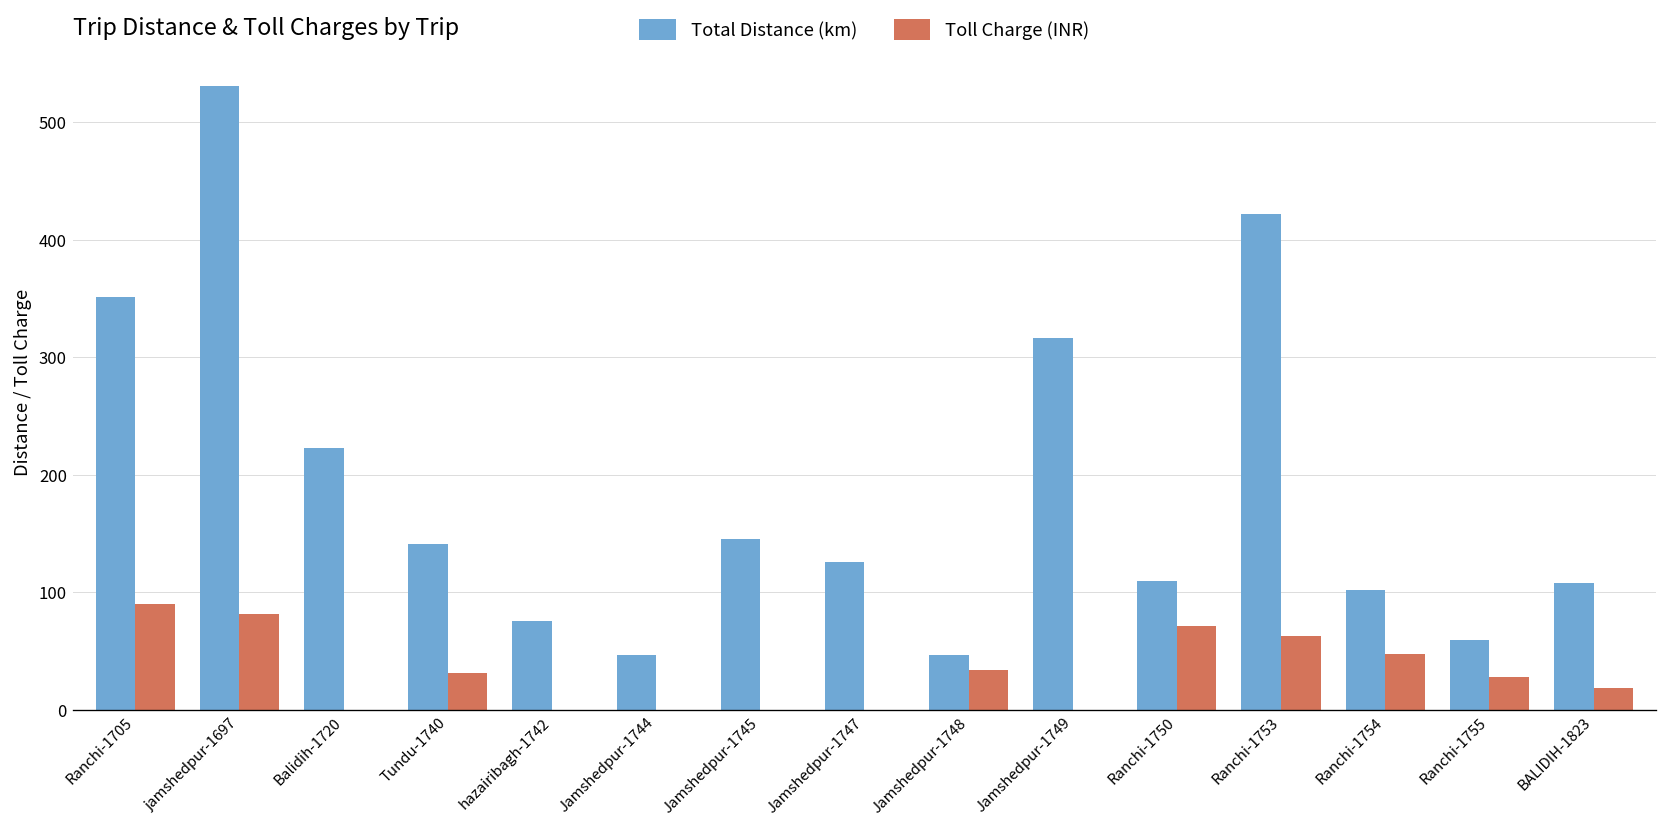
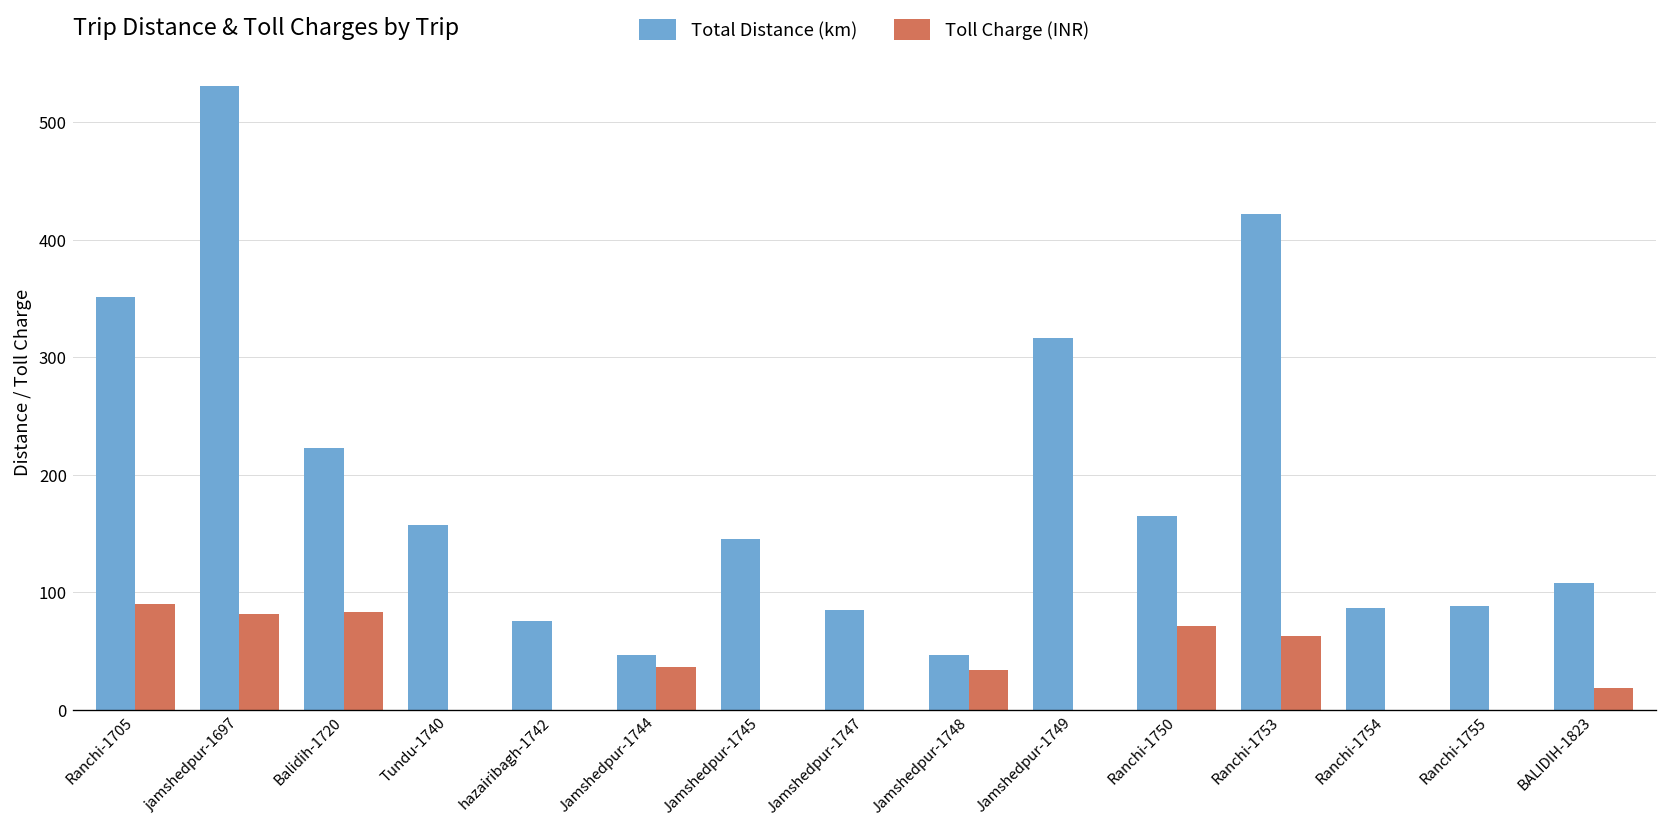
  {
    "Total Distance (km)": {
      "Ranchi-1705": 350,
      "jamshedpur-1697": 530,
      "Balidih-1720": 220,
-     "Tundu-1740": 140,
+     "Tundu-1740": 160,
      "hazairibagh-1742": 80,
      "Jamshedpur-1744": 50,
      "Jamshedpur-1745": 150,
-     "Jamshedpur-1747": 130,
+     "Jamshedpur-1747": 90,
      "Jamshedpur-1748": 50,
      "Jamshedpur-1749": 320,
-     "Ranchi-1750": 110,
+     "Ranchi-1750": 170,
      "Ranchi-1753": 420,
-     "Ranchi-1754": 100,
-     "Ranchi-1755": 60,
+     "Ranchi-1754": 90,
+     "Ranchi-1755": 90,
      "BALIDIH-1823": 110
    },
    "Toll Charge (INR)": {
      "Ranchi-1705": 90,
      "jamshedpur-1697": 80,
-     "Balidih-1720": 0,
-     "Tundu-1740": 30,
+     "Balidih-1720": 80,
+     "Tundu-1740": 0,
      "hazairibagh-1742": 0,
-     "Jamshedpur-1744": 0,
+     "Jamshedpur-1744": 40,
      "Jamshedpur-1745": 0,
      "Jamshedpur-1747": 0,
      "Jamshedpur-1748": 30,
      "Jamshedpur-1749": 0,
      "Ranchi-1750": 70,
      "Ranchi-1753": 60,
-     "Ranchi-1754": 50,
-     "Ranchi-1755": 30,
+     "Ranchi-1754": 0,
+     "Ranchi-1755": 0,
      "BALIDIH-1823": 20
    }
  }
